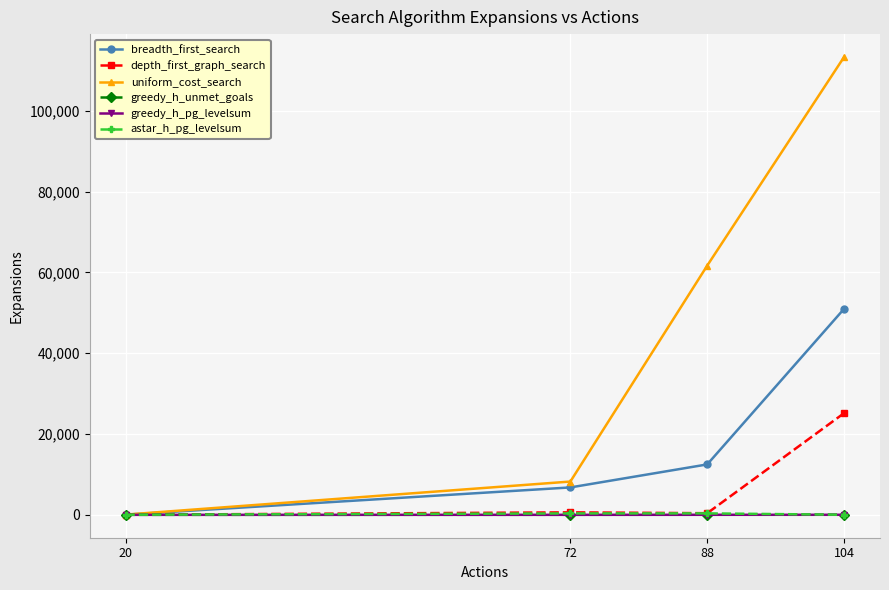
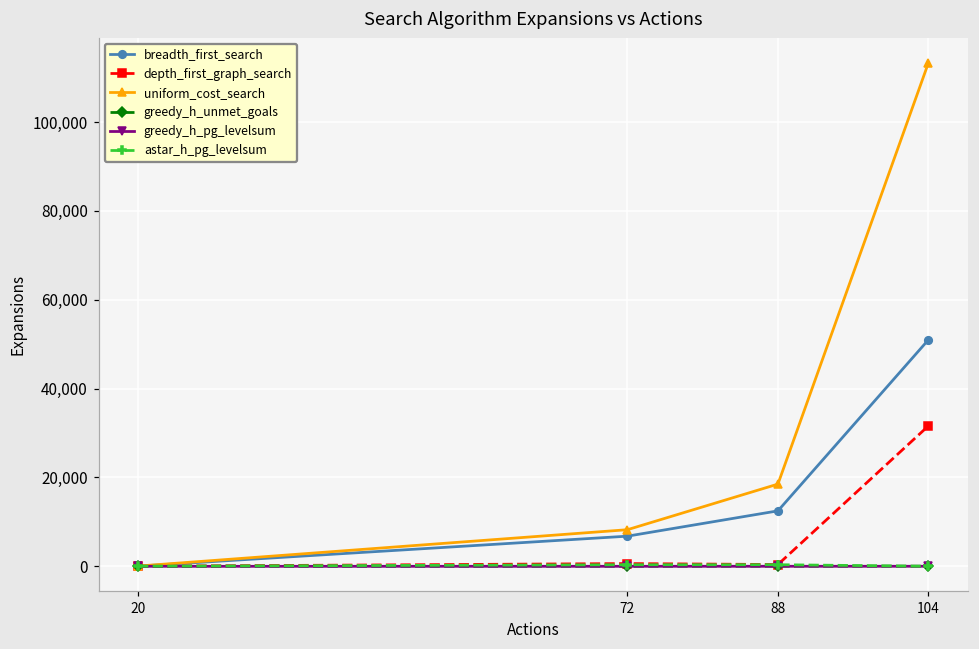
  {
    "breadth_first_search": {
      "72": "7,000",
      "88": "12,000",
      "104": "51,000"
    },
    "depth_first_graph_search": {
-     "104": "25,000"
+     "104": "32,000"
    },
    "uniform_cost_search": {
      "72": "8,000",
-     "88": "62,000",
+     "88": "19,000",
      "104": "113,000"
    }
  }
